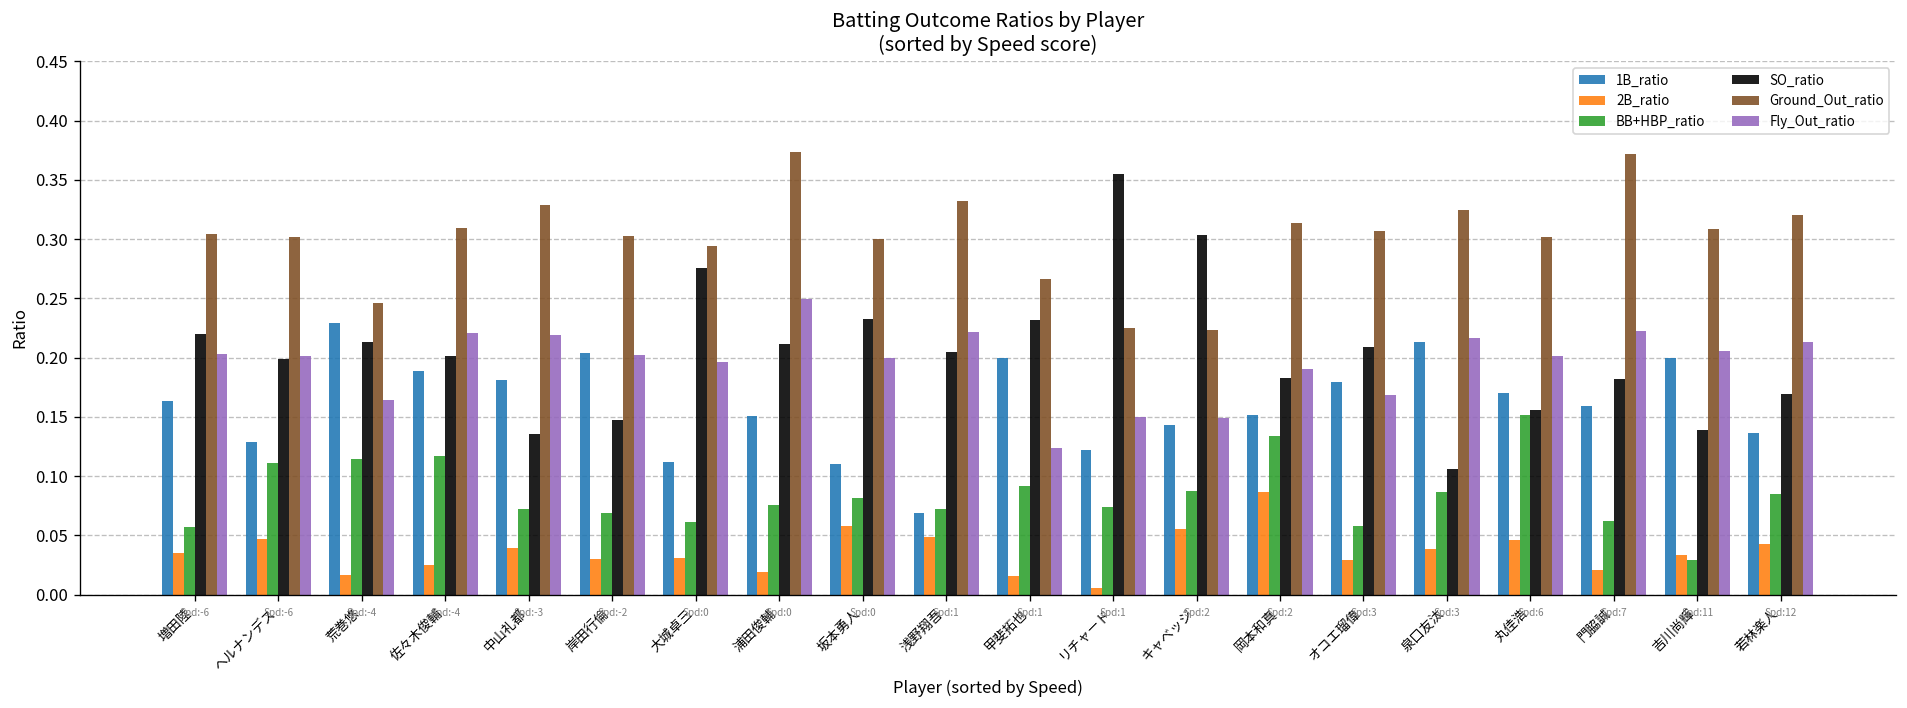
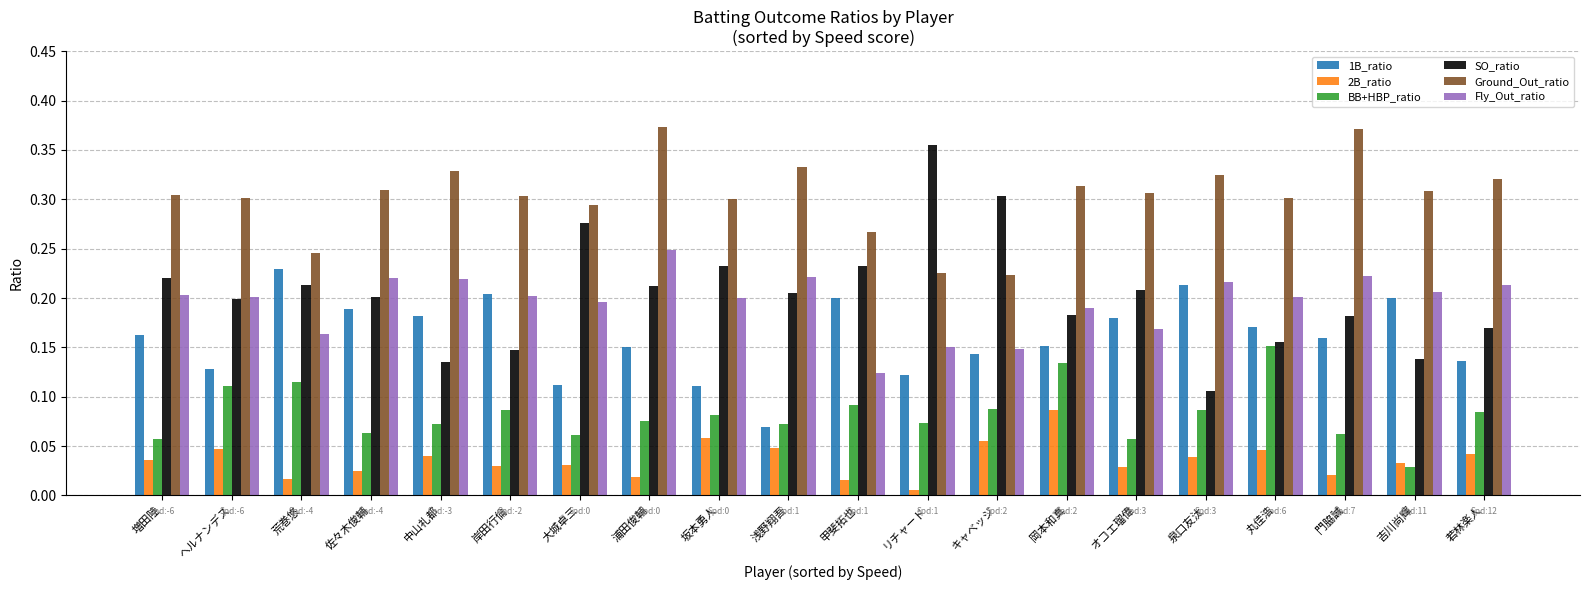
  {
    "1B_ratio": {
      "増田陸": 0.16,
      "ヘルナンデス": 0.13,
      "荒巻悠": 0.23,
      "佐々木俊輔": 0.19,
      "中山礼都": 0.18,
      "岸田行倫": 0.20,
      "大城卓三": 0.11,
      "浦田俊輔": 0.15,
      "坂本勇人": 0.11,
      "浅野翔吾": 0.07,
      "甲斐拓也": 0.20,
      "リチャード": 0.12,
      "キャベッジ": 0.14,
      "岡本和真": 0.15,
      "オコエ瑠偉": 0.18,
      "泉口友汰": 0.21,
      "丸佳浩": 0.17,
      "門脇誠": 0.16,
      "吉川尚輝": 0.20,
      "若林楽人": 0.14
    },
    "2B_ratio": {
      "増田陸": 0.04,
      "ヘルナンデス": 0.05,
      "荒巻悠": 0.02,
      "佐々木俊輔": 0.03,
      "中山礼都": 0.04,
      "岸田行倫": 0.03,
      "大城卓三": 0.03,
      "坂本勇人": 0.06,
      "浅野翔吾": 0.05,
      "甲斐拓也": 0.02,
      "キャベッジ": 0.06,
      "岡本和真": 0.09,
      "オコエ瑠偉": 0.03,
      "泉口友汰": 0.04,
      "丸佳浩": 0.05,
      "門脇誠": 0.02,
      "吉川尚輝": 0.03,
      "若林楽人": 0.04
    },
    "BB+HBP_ratio": {
      "増田陸": 0.06,
      "ヘルナンデス": 0.11,
      "荒巻悠": 0.11,
-     "佐々木俊輔": 0.12,
+     "佐々木俊輔": 0.06,
      "中山礼都": 0.07,
-     "岸田行倫": 0.07,
+     "岸田行倫": 0.09,
      "大城卓三": 0.06,
      "浦田俊輔": 0.08,
      "坂本勇人": 0.08,
      "浅野翔吾": 0.07,
      "甲斐拓也": 0.09,
      "リチャード": 0.07,
      "キャベッジ": 0.09,
      "岡本和真": 0.13,
      "オコエ瑠偉": 0.06,
      "泉口友汰": 0.09,
      "丸佳浩": 0.15,
      "門脇誠": 0.06,
      "吉川尚輝": 0.03,
      "若林楽人": 0.08
    },
    "SO_ratio": {
      "増田陸": 0.22,
      "ヘルナンデス": 0.20,
      "荒巻悠": 0.21,
      "佐々木俊輔": 0.20,
      "中山礼都": 0.14,
      "岸田行倫": 0.15,
      "大城卓三": 0.28,
      "浦田俊輔": 0.21,
      "坂本勇人": 0.23,
      "浅野翔吾": 0.20,
      "甲斐拓也": 0.23,
      "リチャード": 0.36,
      "キャベッジ": 0.30,
      "岡本和真": 0.18,
      "オコエ瑠偉": 0.21,
      "泉口友汰": 0.11,
      "丸佳浩": 0.16,
      "門脇誠": 0.18,
      "吉川尚輝": 0.14,
      "若林楽人": 0.17
    },
    "Ground_Out_ratio": {
      "増田陸": 0.30,
      "ヘルナンデス": 0.30,
      "荒巻悠": 0.25,
      "佐々木俊輔": 0.31,
      "中山礼都": 0.33,
      "岸田行倫": 0.30,
      "大城卓三": 0.29,
      "浦田俊輔": 0.37,
      "坂本勇人": 0.30,
      "浅野翔吾": 0.33,
      "甲斐拓也": 0.27,
      "リチャード": 0.23,
      "キャベッジ": 0.22,
      "岡本和真": 0.31,
      "オコエ瑠偉": 0.31,
      "泉口友汰": 0.32,
      "丸佳浩": 0.30,
      "門脇誠": 0.37,
      "吉川尚輝": 0.31,
      "若林楽人": 0.32
    },
    "Fly_Out_ratio": {
      "増田陸": 0.20,
      "ヘルナンデス": 0.20,
      "荒巻悠": 0.16,
      "佐々木俊輔": 0.22,
      "中山礼都": 0.22,
      "岸田行倫": 0.20,
      "大城卓三": 0.20,
      "浦田俊輔": 0.25,
      "坂本勇人": 0.20,
      "浅野翔吾": 0.22,
      "甲斐拓也": 0.12,
      "リチャード": 0.15,
      "キャベッジ": 0.15,
      "岡本和真": 0.19,
      "オコエ瑠偉": 0.17,
      "泉口友汰": 0.22,
      "丸佳浩": 0.20,
      "門脇誠": 0.22,
      "吉川尚輝": 0.21,
      "若林楽人": 0.21
    }
  }
